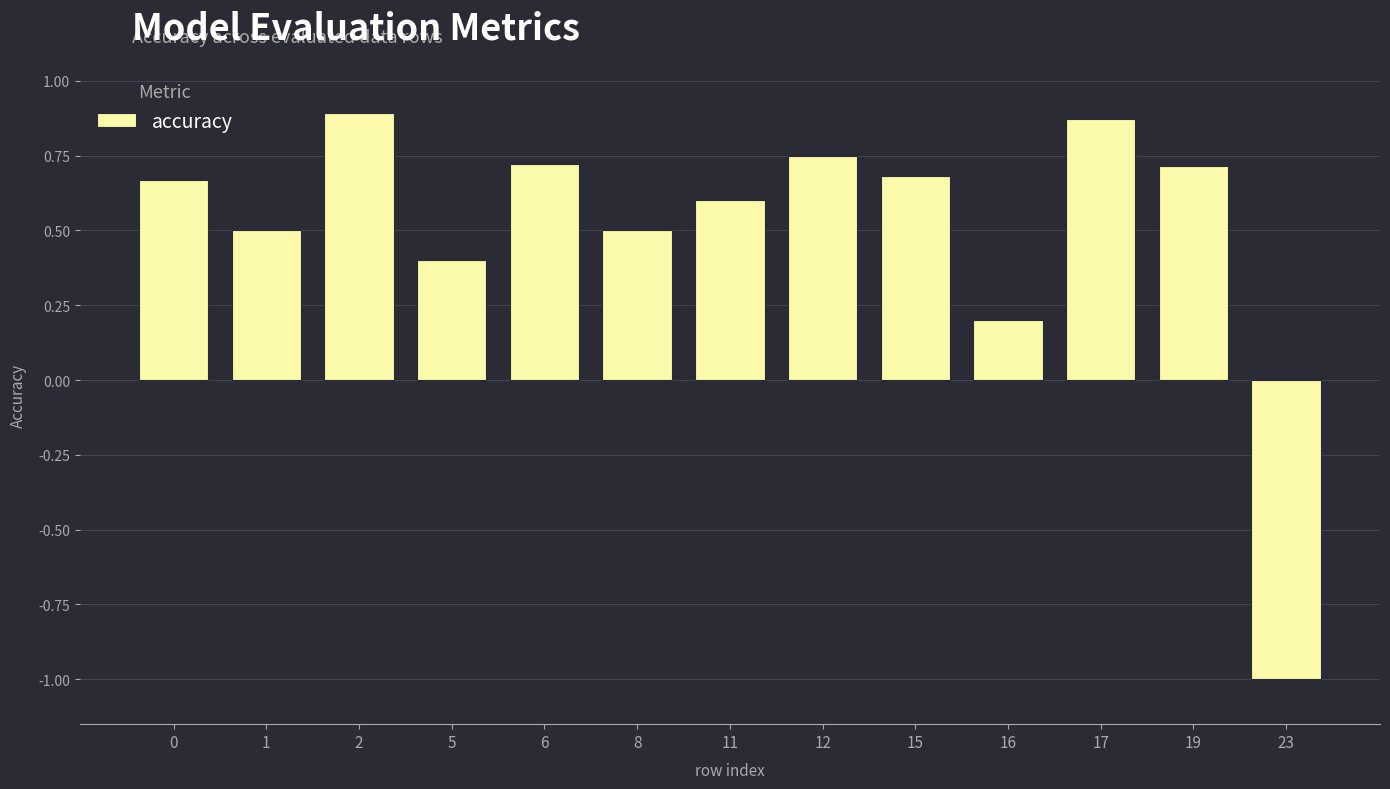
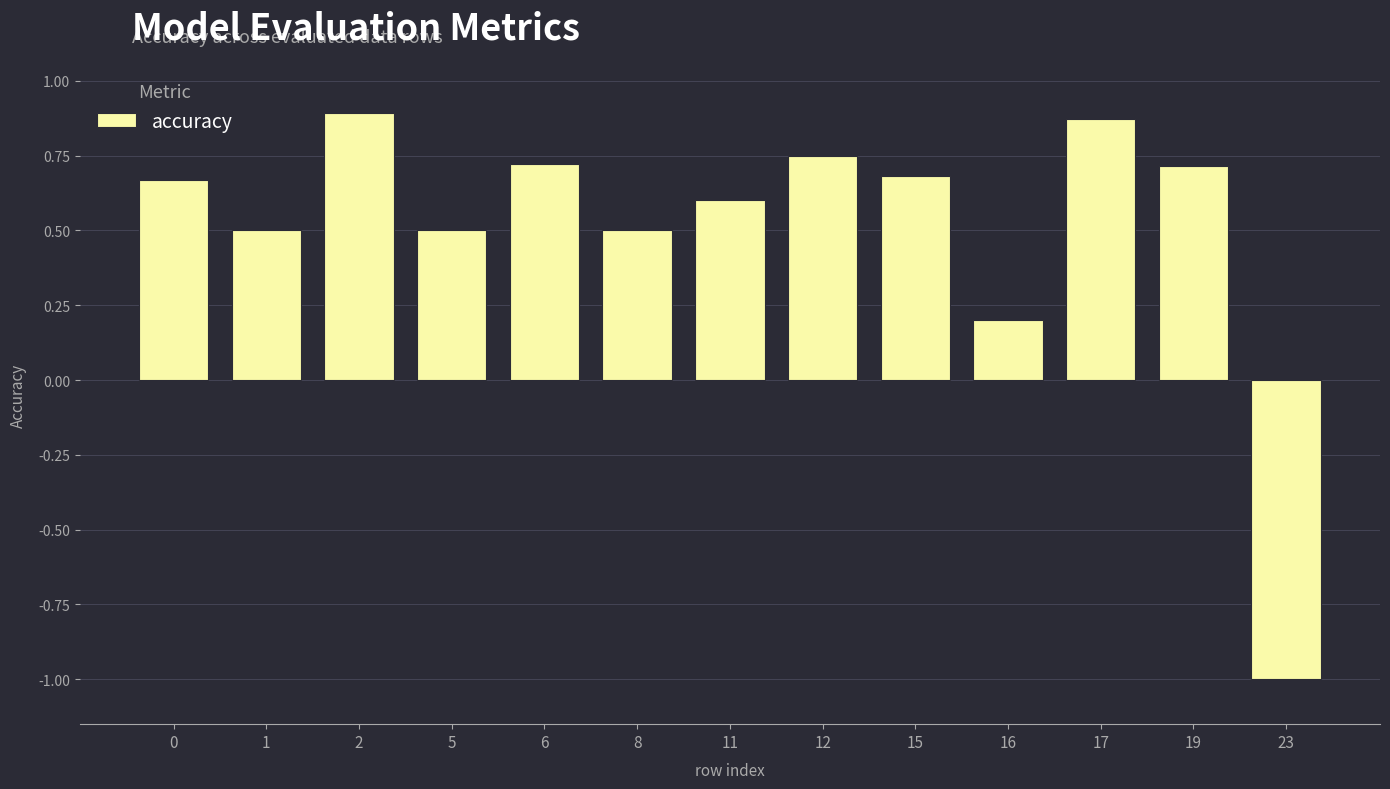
  {
    "0": 0.67,
    "1": 0.5,
    "2": 0.9,
-   "5": 0.4,
+   "5": 0.5,
    "6": 0.72,
    "8": 0.5,
    "11": 0.6,
    "12": 0.75,
    "15": 0.68,
    "16": 0.2,
    "17": 0.87,
    "19": 0.71,
    "23": -1.0
  }
